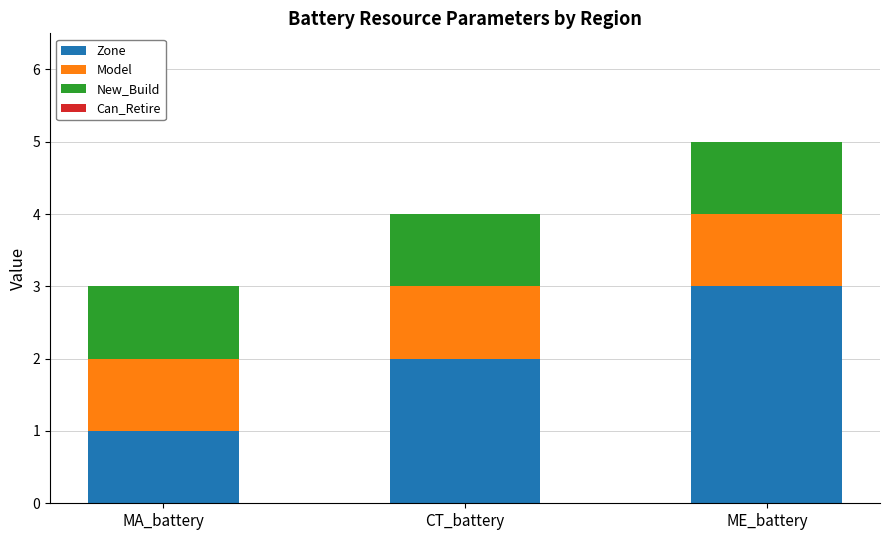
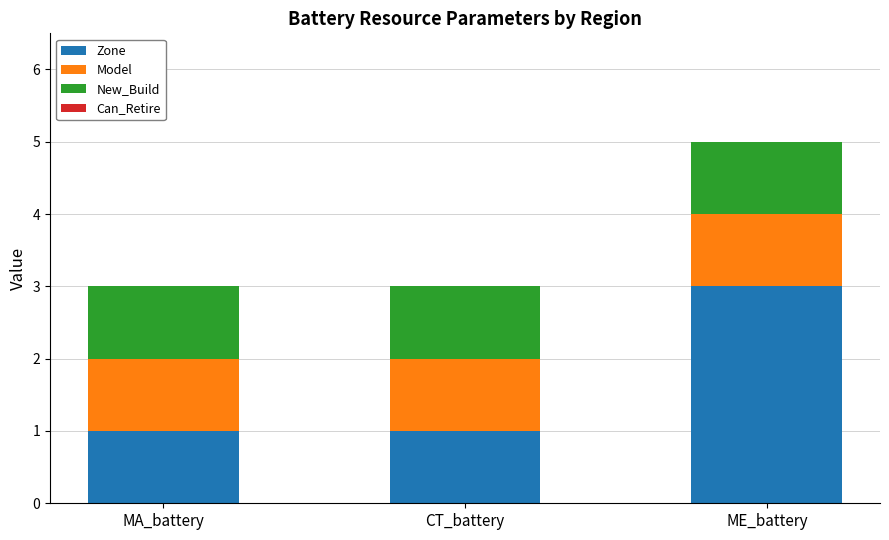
  {
    "Zone": {
      "MA_battery": 1,
-     "CT_battery": 2,
+     "CT_battery": 1,
      "ME_battery": 3
    },
    "Model": {
      "MA_battery": 1,
      "CT_battery": 1,
      "ME_battery": 1
    }
  }
